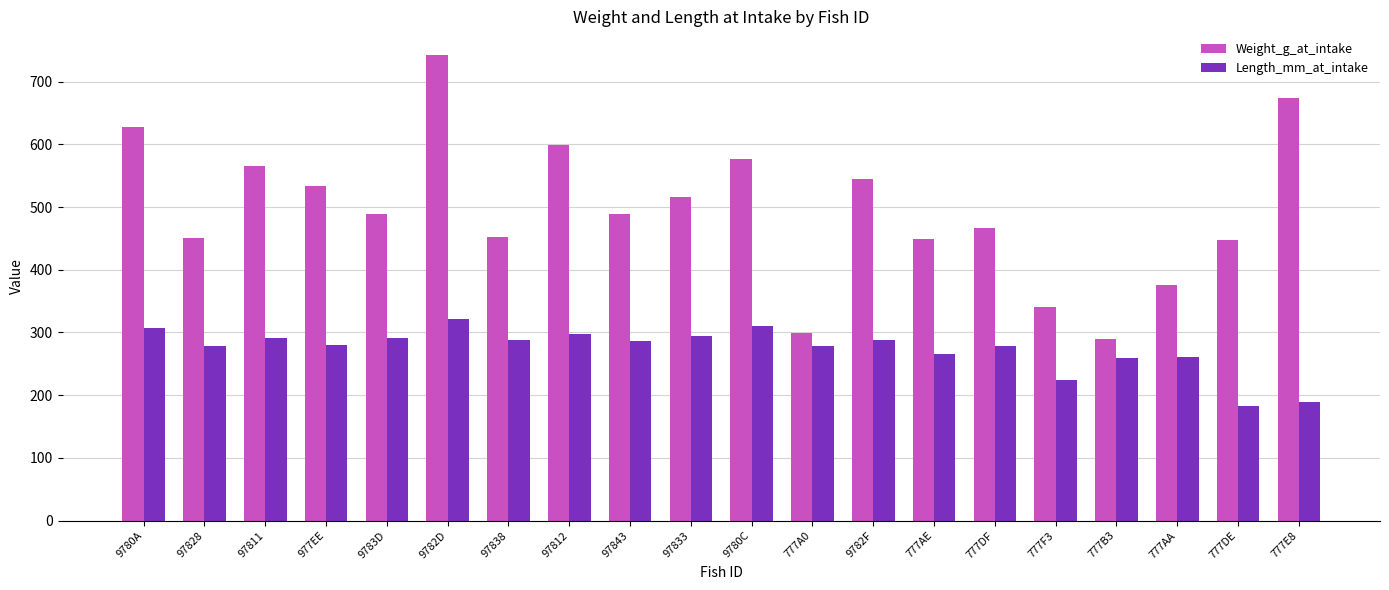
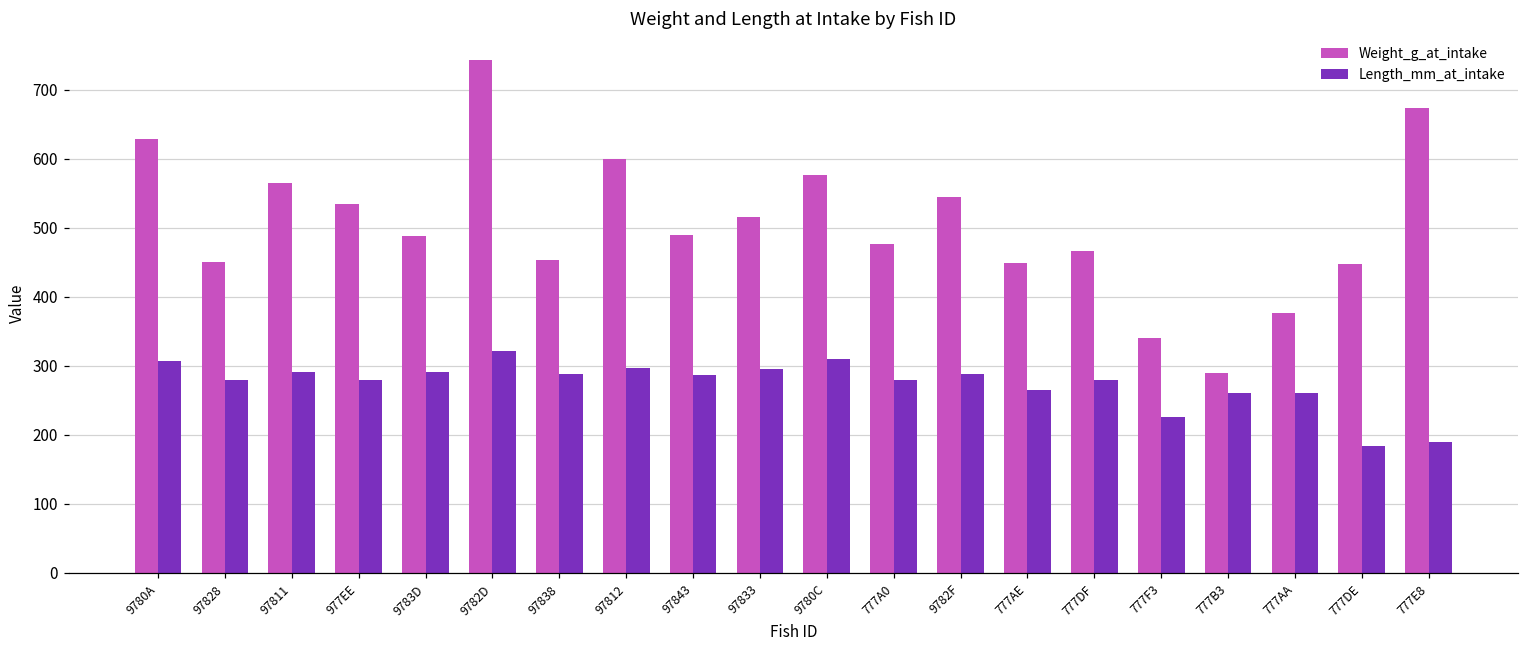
  {
    "Weight_g_at_intake": {
      "9780A": 630,
      "97828": 450,
      "97811": 560,
      "977EE": 530,
      "9783D": 490,
      "9782D": 740,
      "97838": 450,
      "97812": 600,
      "97843": 490,
      "97833": 520,
      "9780C": 580,
-     "777A0": 300,
+     "777A0": 480,
      "9782F": 550,
      "777AE": 450,
      "777DF": 470,
      "777F3": 340,
      "777B3": 290,
      "777AA": 380,
      "777DE": 450,
      "777E8": 670
    },
    "Length_mm_at_intake": {
      "9780A": 310,
      "97828": 280,
      "97811": 290,
      "977EE": 280,
      "9783D": 290,
      "9782D": 320,
      "97838": 290,
      "97812": 300,
      "97843": 290,
      "97833": 300,
      "9780C": 310,
      "777A0": 280,
      "9782F": 290,
      "777AE": 270,
      "777DF": 280,
      "777F3": 230,
      "777B3": 260,
      "777AA": 260,
      "777DE": 180,
      "777E8": 190
    }
  }
